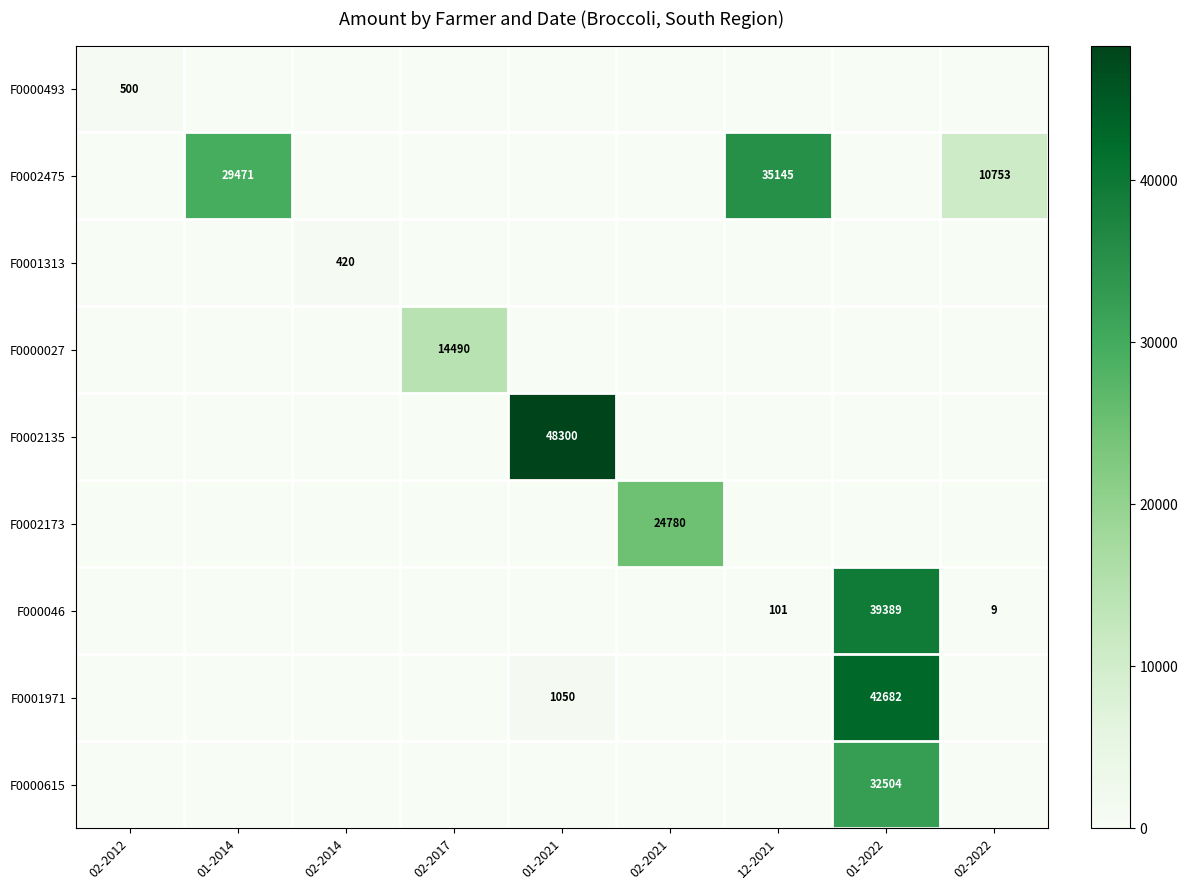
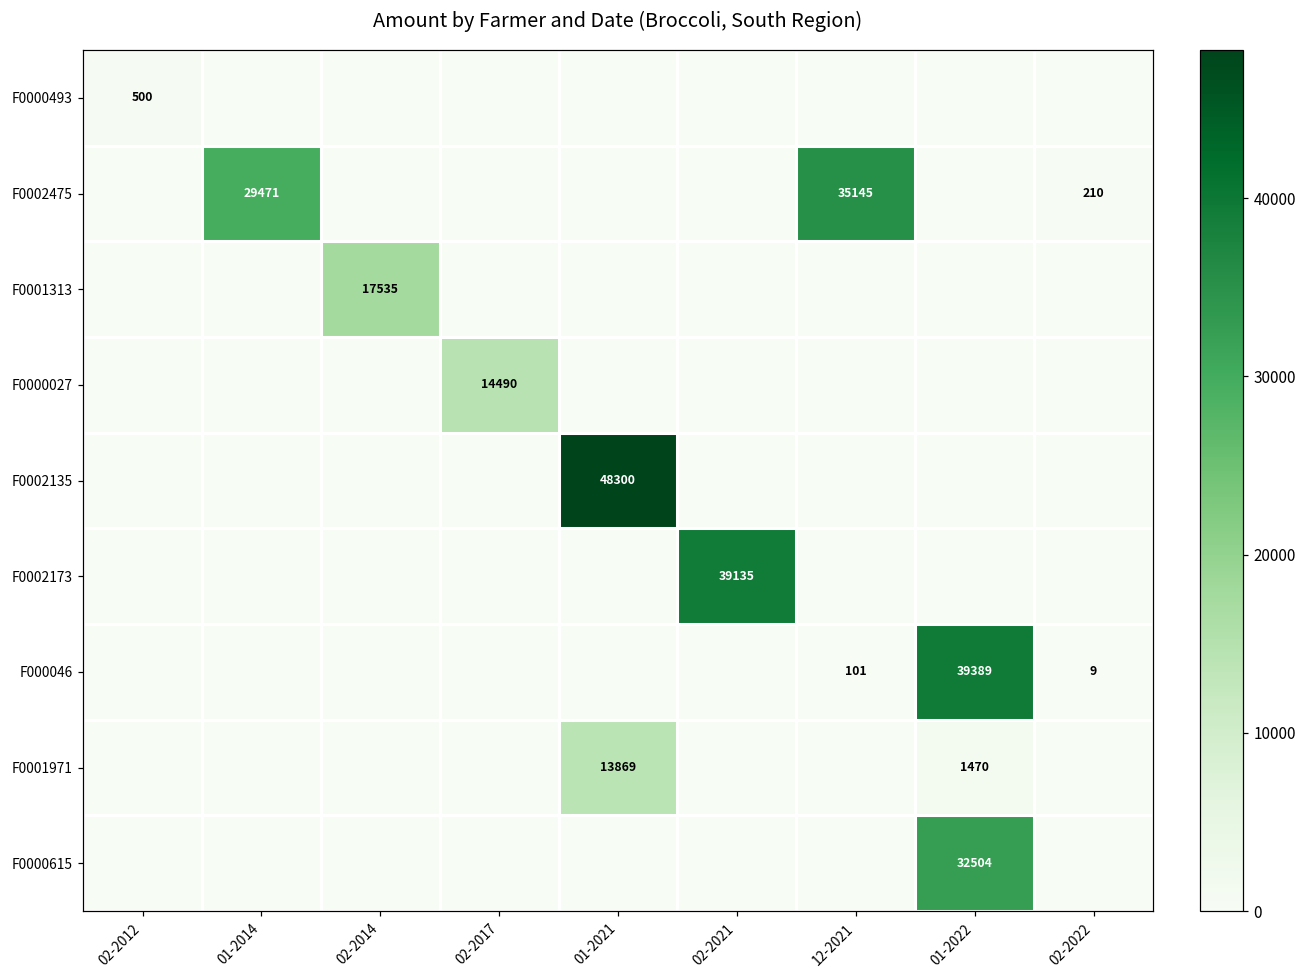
  {
    "F0000493": {
      "02-2012": 500
    },
    "F0002475": {
      "01-2014": 29471,
      "12-2021": 35145,
-     "02-2022": 10753
+     "02-2022": 210
    },
    "F0001313": {
-     "02-2014": 420
+     "02-2014": 17535
    },
    "F0000027": {
      "02-2017": 14490
    },
    "F0002135": {
      "01-2021": 48300
    },
    "F0002173": {
-     "02-2021": 24780
+     "02-2021": 39135
    },
    "F000046": {
      "12-2021": 101,
      "01-2022": 39389,
      "02-2022": 9
    },
    "F0001971": {
-     "01-2021": 1050,
-     "01-2022": 42682
+     "01-2021": 13869,
+     "01-2022": 1470
    },
    "F0000615": {
      "01-2022": 32504
    }
  }
